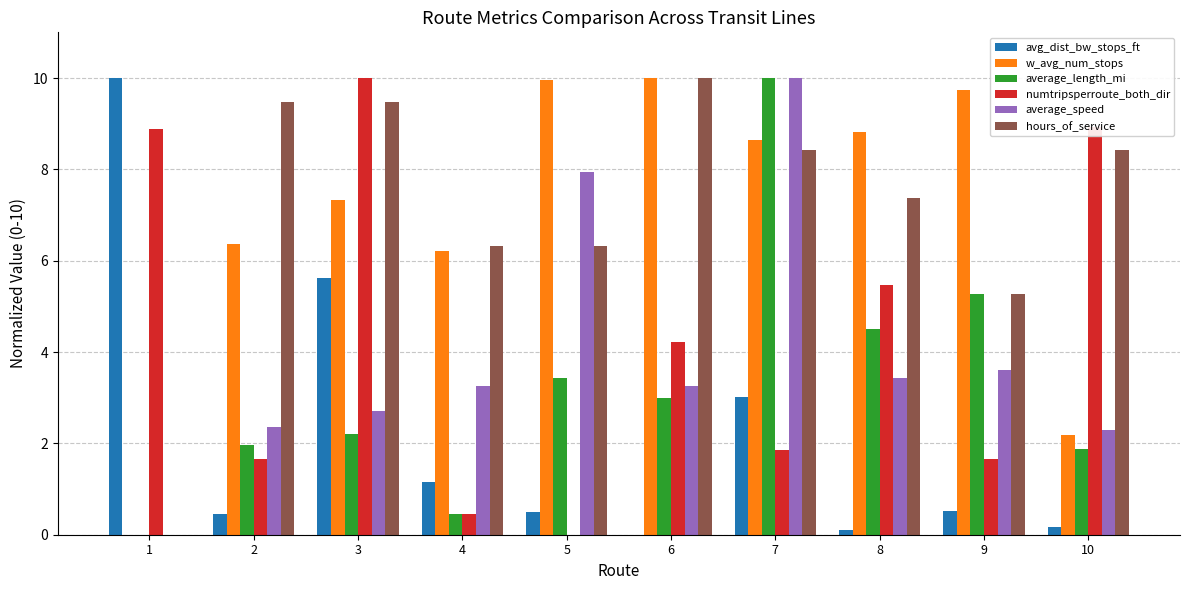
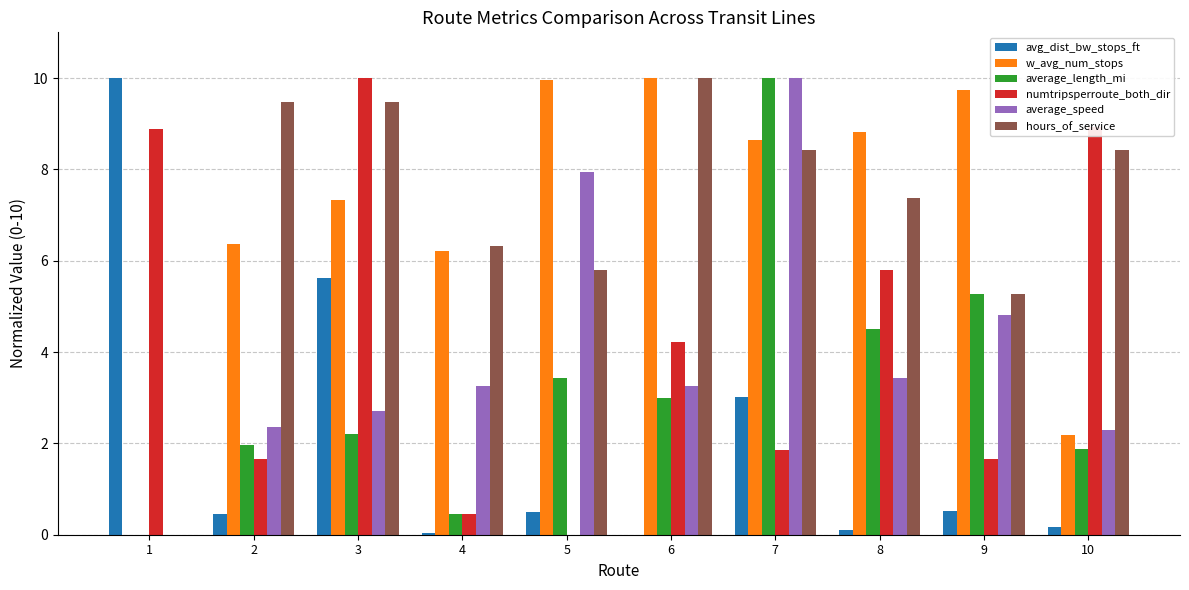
  {
    "avg_dist_bw_stops_ft": {
      "1": 10.0,
      "2": 0.5,
      "3": 5.6,
-     "4": 1.2,
+     "4": 0.0,
      "5": 0.5,
      "6": 0.0,
      "7": 3.0,
      "8": 0.1,
      "9": 0.5,
      "10": 0.2
    },
    "w_avg_num_stops": {
      "1": 0.0,
      "2": 6.4,
      "3": 7.3,
      "4": 6.2,
      "5": 10.0,
      "6": 10.0,
      "7": 8.6,
      "8": 8.8,
      "9": 9.7,
      "10": 2.2
    },
    "average_length_mi": {
      "1": 0.0,
      "2": 2.0,
      "3": 2.2,
      "4": 0.5,
      "5": 3.4,
      "6": 3.0,
      "7": 10.0,
      "8": 4.5,
      "9": 5.3,
      "10": 1.9
    },
    "numtripsperroute_both_dir": {
      "1": 8.9,
      "2": 1.7,
      "3": 10.0,
      "4": 0.5,
      "5": 0.0,
      "6": 4.2,
      "7": 1.9,
-     "8": 5.5,
+     "8": 5.8,
      "9": 1.7
    },
    "average_speed": {
      "1": 0.0,
      "2": 2.3,
      "3": 2.7,
      "4": 3.3,
      "5": 8.0,
      "6": 3.3,
      "7": 10.0,
      "8": 3.4,
-     "9": 3.6,
+     "9": 4.8,
      "10": 2.3
    },
    "hours_of_service": {
      "1": 0.0,
      "2": 9.5,
      "3": 9.5,
      "4": 6.3,
-     "5": 6.3,
+     "5": 5.8,
      "6": 10.0,
      "7": 8.4,
      "8": 7.4,
      "9": 5.3,
      "10": 8.4
    }
  }
